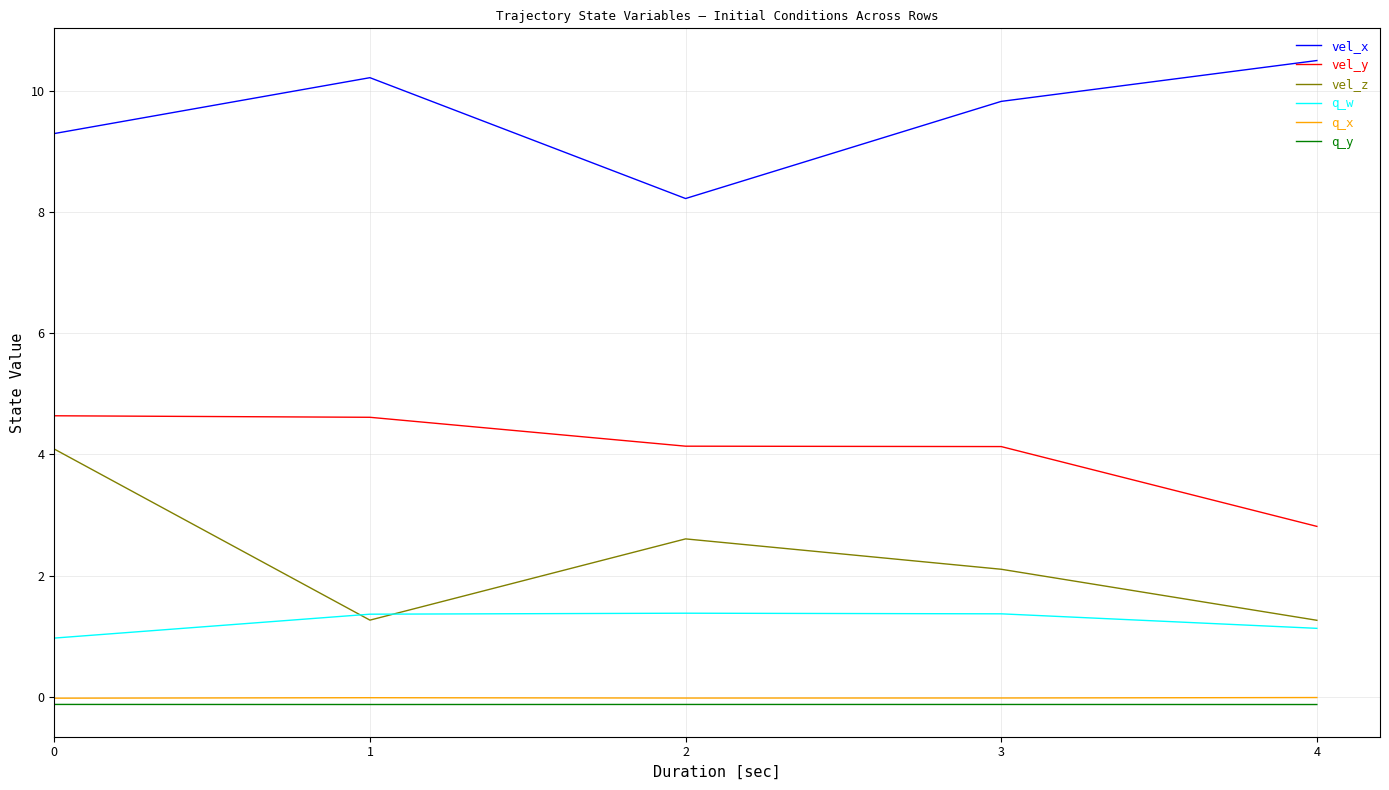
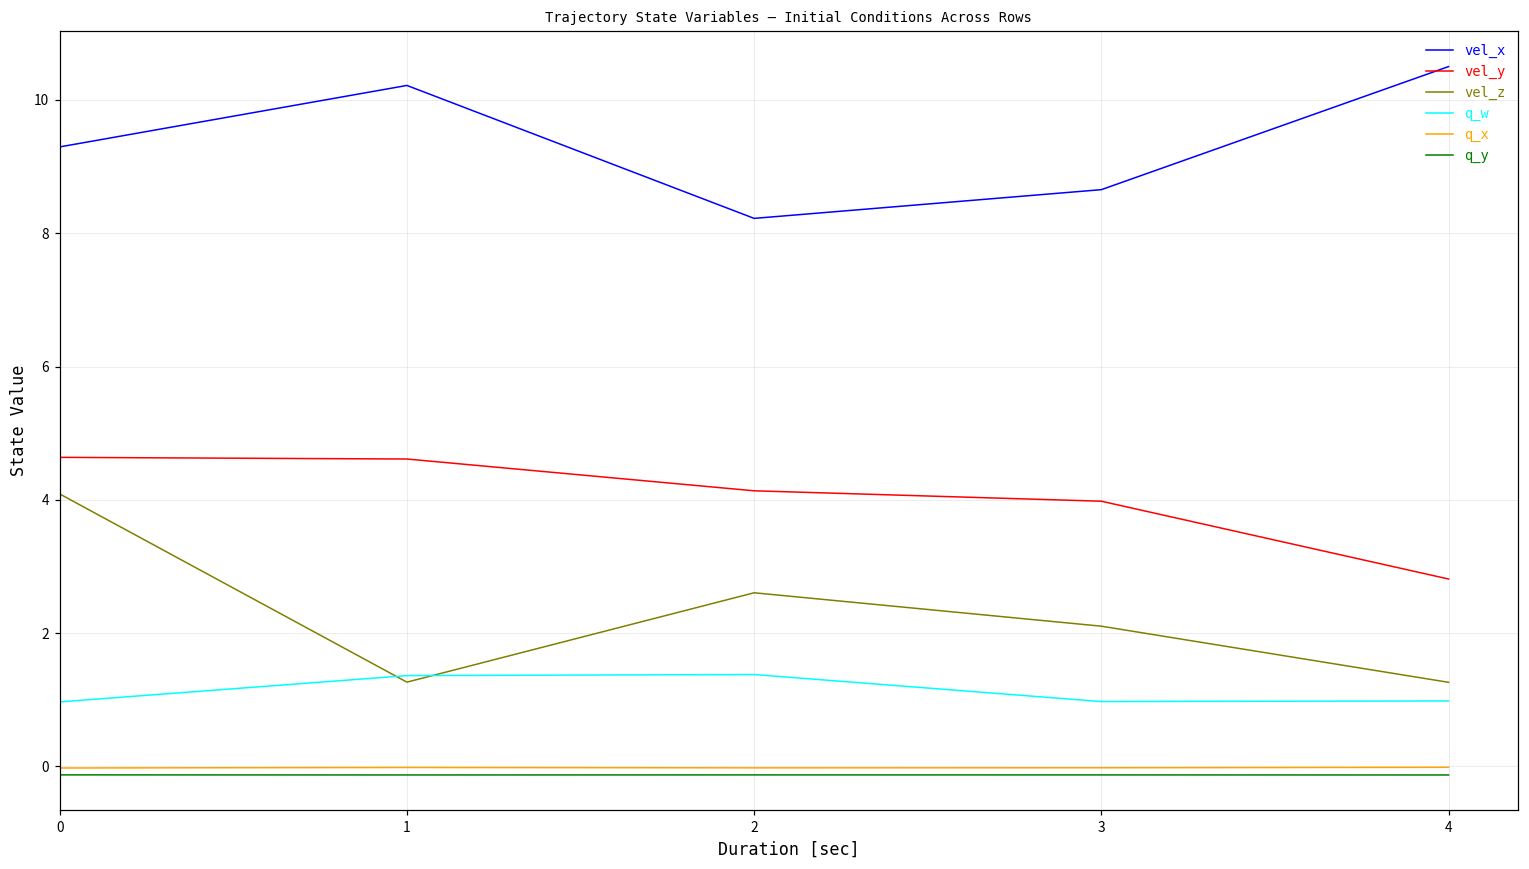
  {
    "vel_x": {
      "0": 9.3,
      "1": 10.2,
      "2": 8.2,
-     "3": 9.8,
+     "3": 8.7,
      "4": 10.5
    },
    "vel_y": {
      "0": 4.6,
      "1": 4.6,
      "2": 4.1,
-     "3": 4.1,
+     "3": 4.0,
      "4": 2.8
    },
    "vel_z": {
      "0": 4.1,
      "1": 1.3,
      "2": 2.6,
      "3": 2.1,
      "4": 1.3
    },
    "q_w": {
      "0": 1.0,
      "1": 1.4,
      "2": 1.4,
-     "3": 1.4,
-     "4": 1.1
+     "3": 1.0,
+     "4": 1.0
    },
    "q_x": {
      "0": 0.0,
      "1": 0.0,
      "2": 0.0,
      "3": 0.0,
      "4": 0.0
    },
    "q_y": {
      "0": -0.1,
      "1": -0.1,
      "2": -0.1,
      "3": -0.1,
      "4": -0.1
    }
  }
